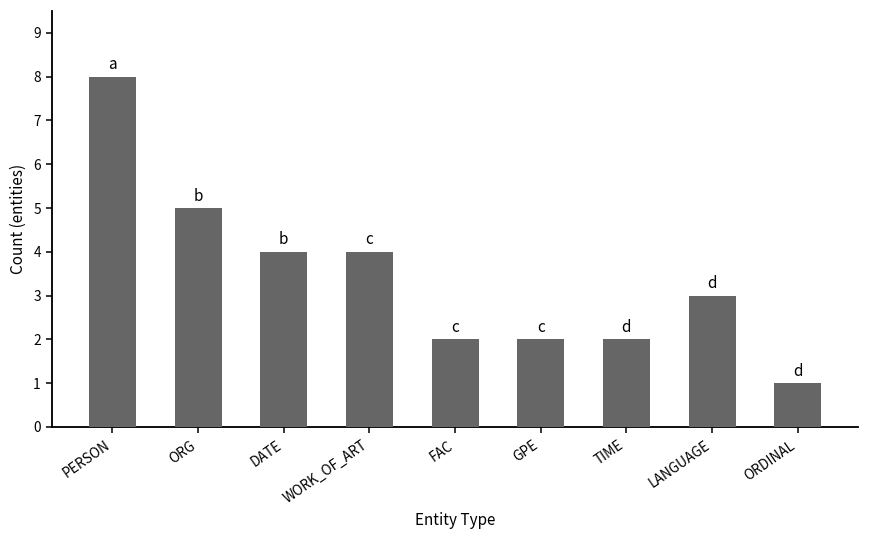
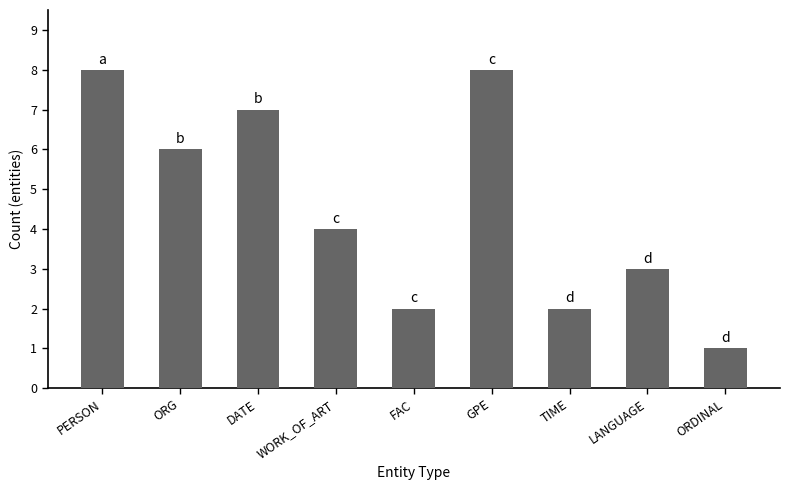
  {
    "PERSON": 8,
-   "ORG": 5,
-   "DATE": 4,
+   "ORG": 6,
+   "DATE": 7,
    "WORK_OF_ART": 4,
    "FAC": 2,
-   "GPE": 2,
+   "GPE": 8,
    "TIME": 2,
    "LANGUAGE": 3,
    "ORDINAL": 1
  }
